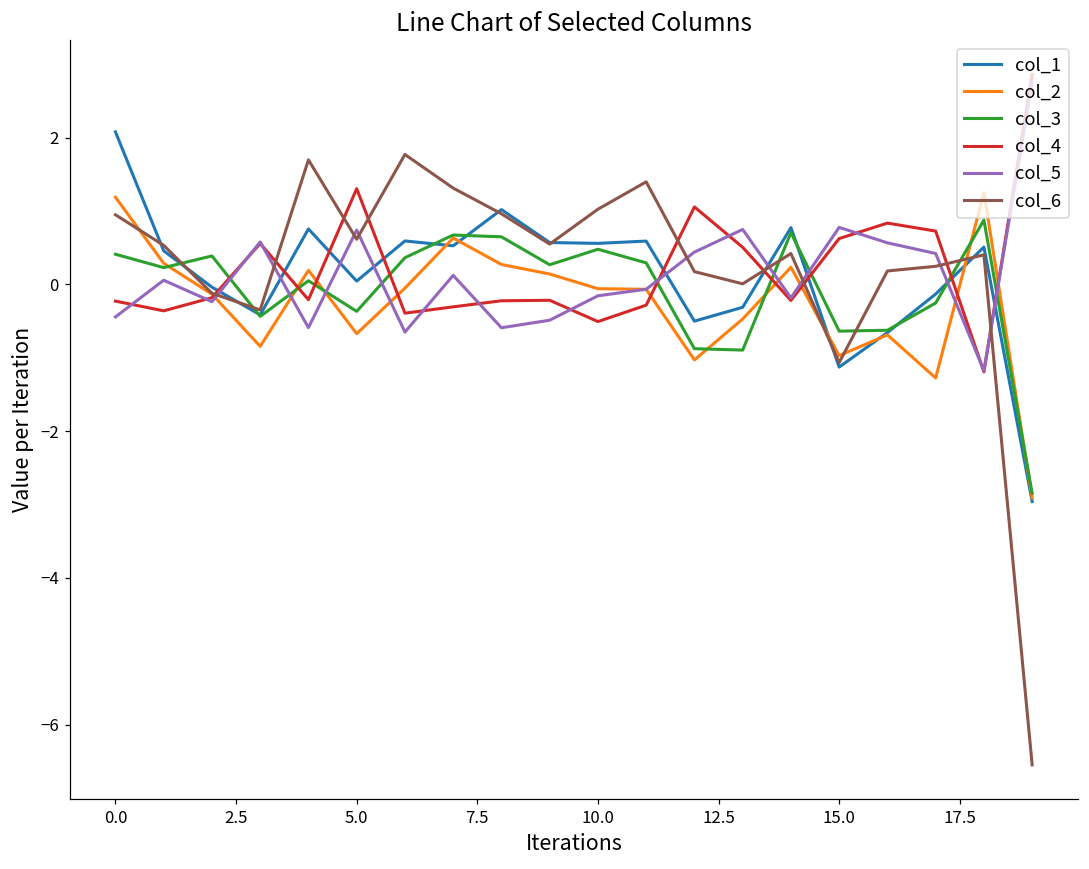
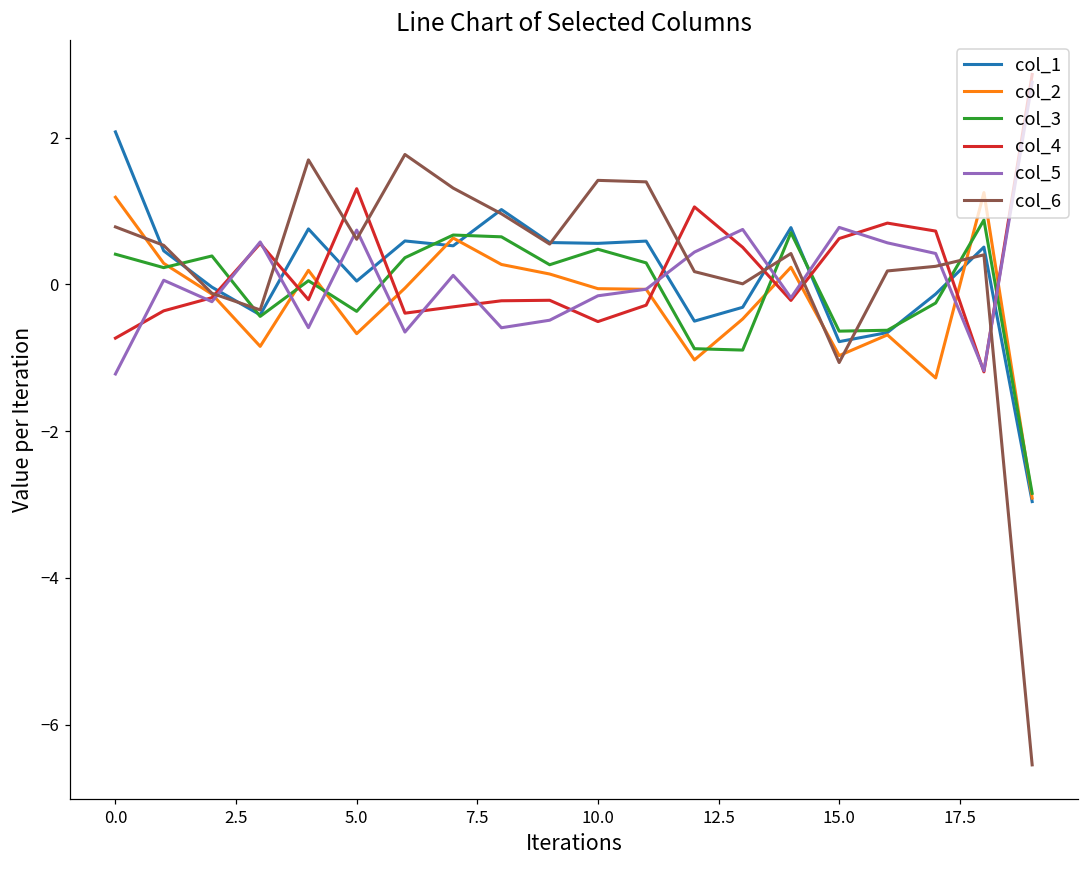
  {
    "col_1": {
      "0.0": 2.1,
      "5.0": 0.0,
      "10.0": 0.6,
-     "15.0": -1.1
+     "15.0": -0.8
    },
    "col_2": {
      "0.0": 1.2,
      "5.0": -0.7,
      "10.0": -0.1,
      "15.0": -1.0
    },
    "col_3": {
      "0.0": 0.4,
      "5.0": -0.4,
      "10.0": 0.5,
      "15.0": -0.6
    },
    "col_4": {
-     "0.0": -0.2,
+     "0.0": -0.7,
      "5.0": 1.3,
      "10.0": -0.5,
      "15.0": 0.6
    },
    "col_5": {
-     "0.0": -0.4,
+     "0.0": -1.2,
      "5.0": 0.7,
      "10.0": -0.2,
      "15.0": 0.8
    },
    "col_6": {
-     "0.0": 0.9,
+     "0.0": 0.8,
      "5.0": 0.6,
-     "10.0": 1.0,
+     "10.0": 1.4,
      "15.0": -1.1
    }
  }
